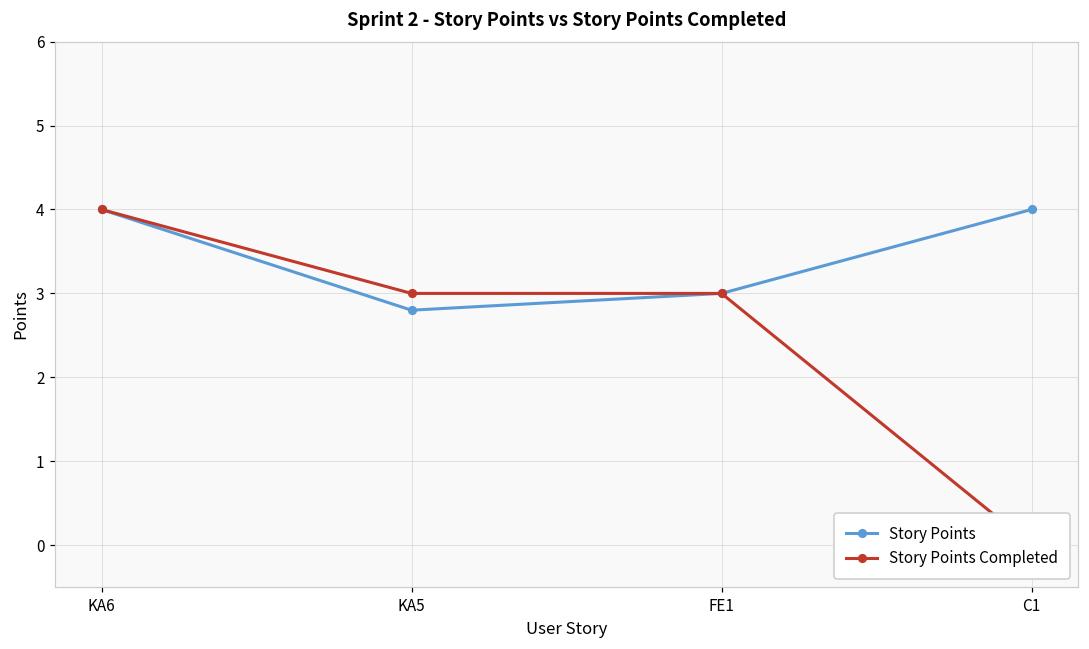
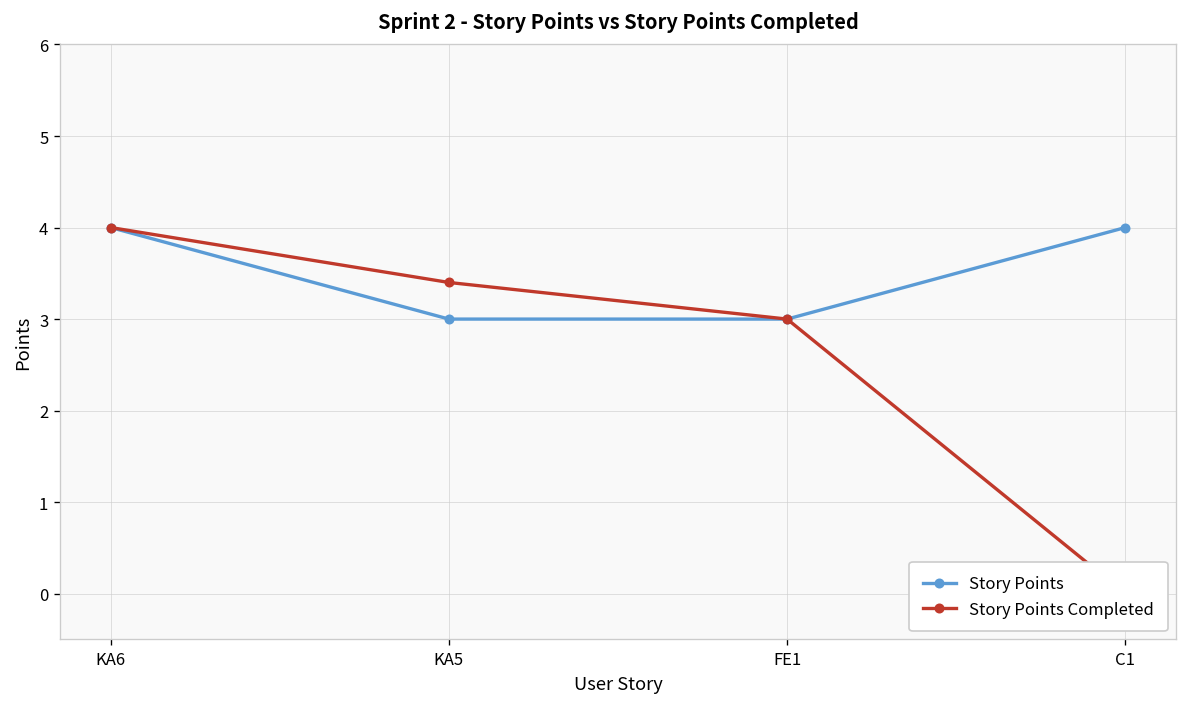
  {
    "Story Points": {
-     "KA5": 2.8,
+     "KA5": 3.0,
      "C1": 4.0
    },
    "Story Points Completed": {
-     "KA5": 3.0
+     "KA5": 3.4
    }
  }
